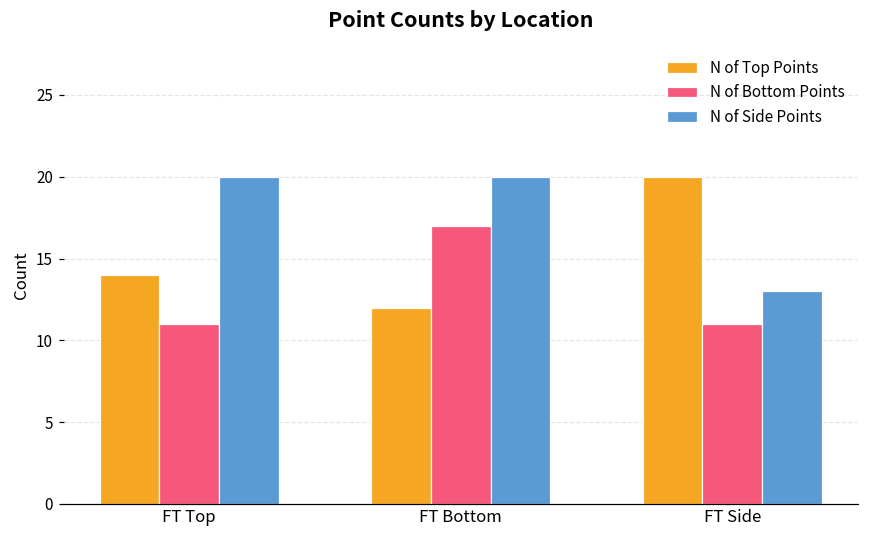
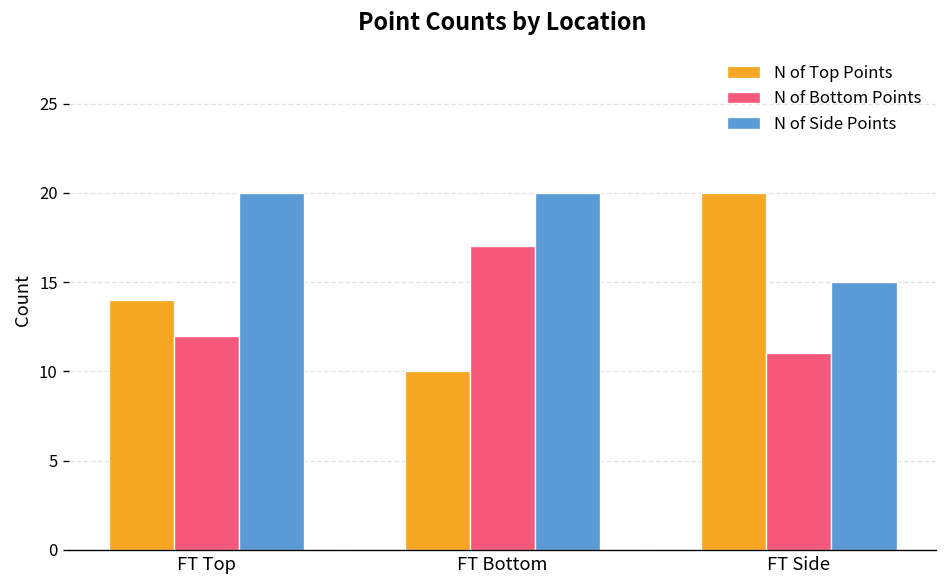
  {
    "N of Top Points": {
      "FT Top": 14,
-     "FT Bottom": 12,
+     "FT Bottom": 10,
      "FT Side": 20
    },
    "N of Bottom Points": {
-     "FT Top": 11,
+     "FT Top": 12,
      "FT Bottom": 17,
      "FT Side": 11
    },
    "N of Side Points": {
      "FT Top": 20,
      "FT Bottom": 20,
-     "FT Side": 13
+     "FT Side": 15
    }
  }
